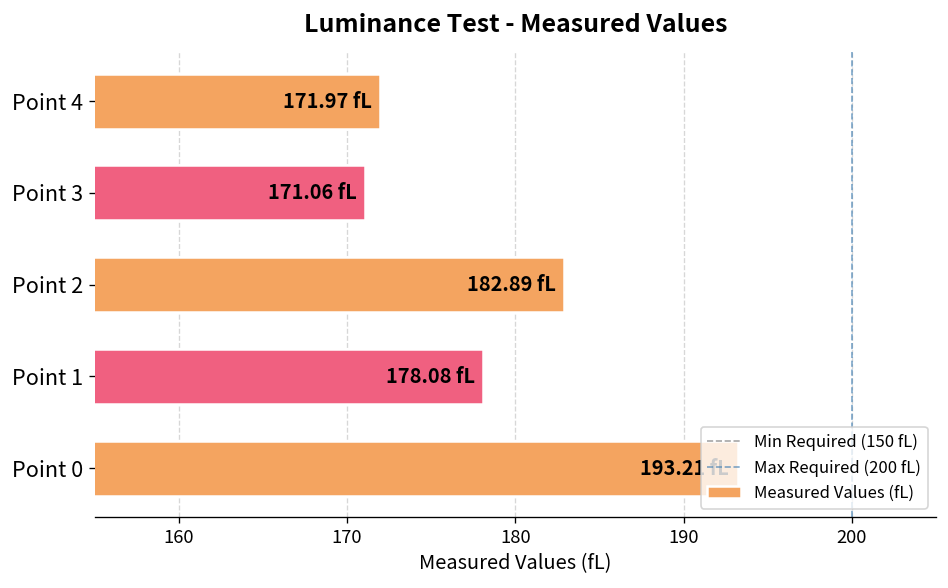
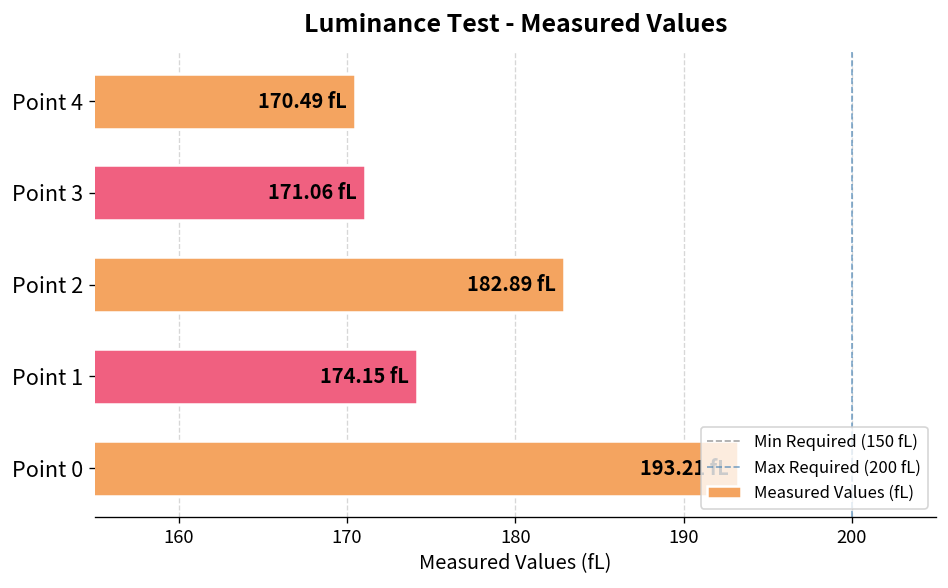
  {
-   "Point 4": 171.97,
+   "Point 4": 170.49,
    "Point 3": 171.06,
    "Point 2": 182.89,
-   "Point 1": 178.08
+   "Point 1": 174.15
  }
